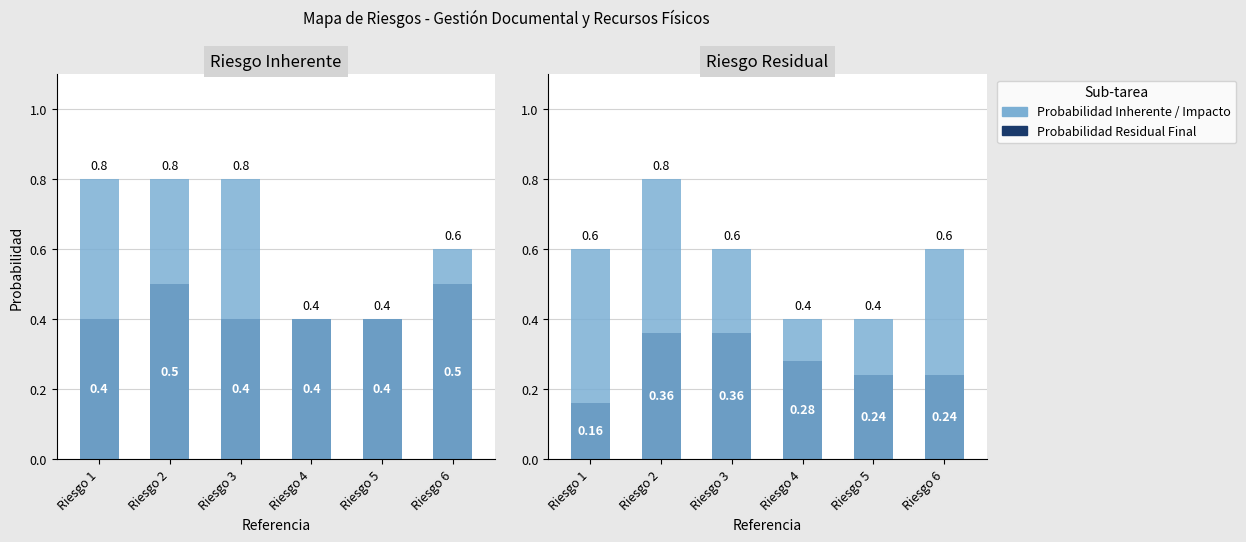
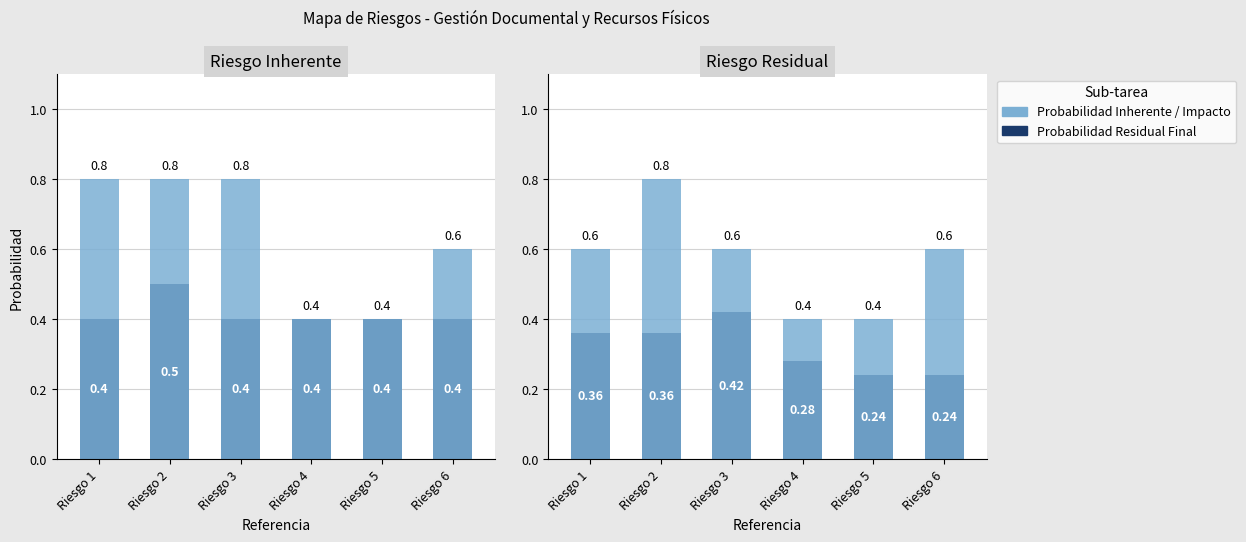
  {
    "Riesgo Inherente": {
      "Probabilidad Residual Final": {
        "Riesgo 4": 0.4,
        "Riesgo 5": 0.4,
-       "Riesgo 6": 0.5
+       "Riesgo 6": 0.4
      }
    },
    "Riesgo Residual": {
      "Probabilidad Residual Final": {
-       "Riesgo 1": 0.16,
-       "Riesgo 3": 0.36
+       "Riesgo 1": 0.36,
+       "Riesgo 3": 0.42
      }
    }
  }
